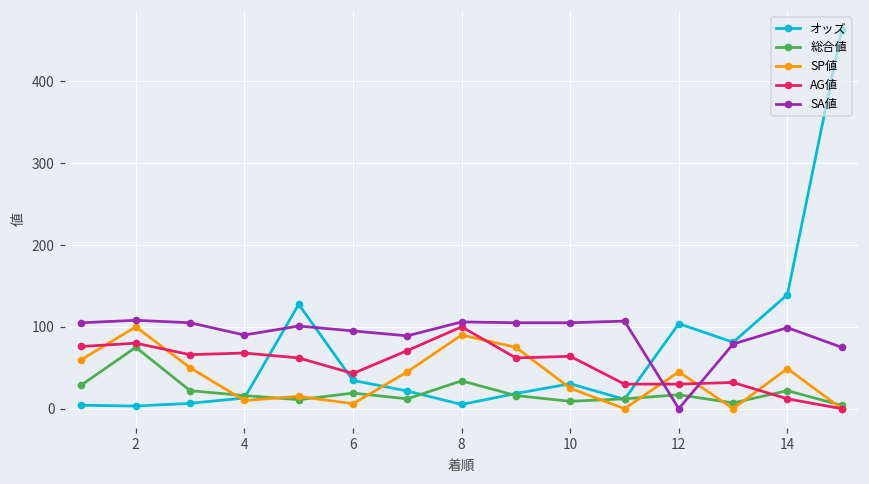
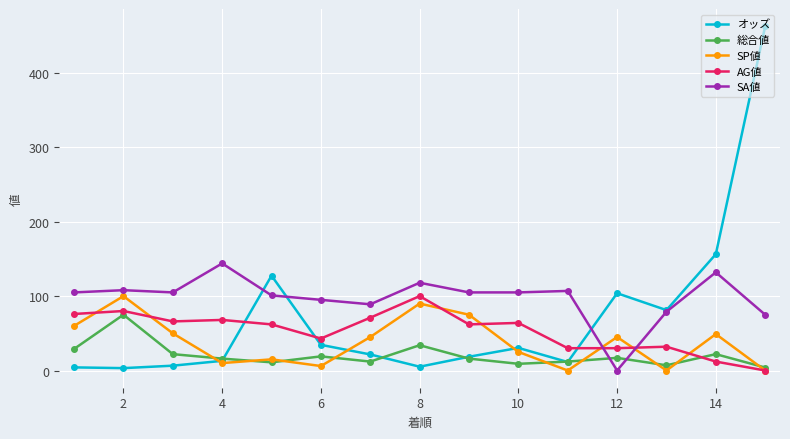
  {
    "オッズ": {
      "2": 0,
      "6": 30,
      "8": 10,
      "10": 30,
      "12": 100,
-     "14": 140
+     "14": 160
    },
    "総合値": {
      "2": 80,
      "6": 20,
      "8": 30,
      "10": 10,
      "12": 20,
      "14": 20
    },
    "SP値": {
      "2": 100,
      "6": 10,
      "8": 90,
      "10": 30,
      "12": 50,
      "14": 50
    },
    "AG値": {
      "2": 80,
      "4": 70,
      "6": 40,
      "8": 100,
      "10": 60,
      "12": 30,
      "14": 10
    },
    "SA値": {
      "2": 110,
-     "4": 90,
+     "4": 140,
      "6": 100,
-     "8": 110,
+     "8": 120,
      "10": 110,
      "12": 0,
-     "14": 100
+     "14": 130
    }
  }
